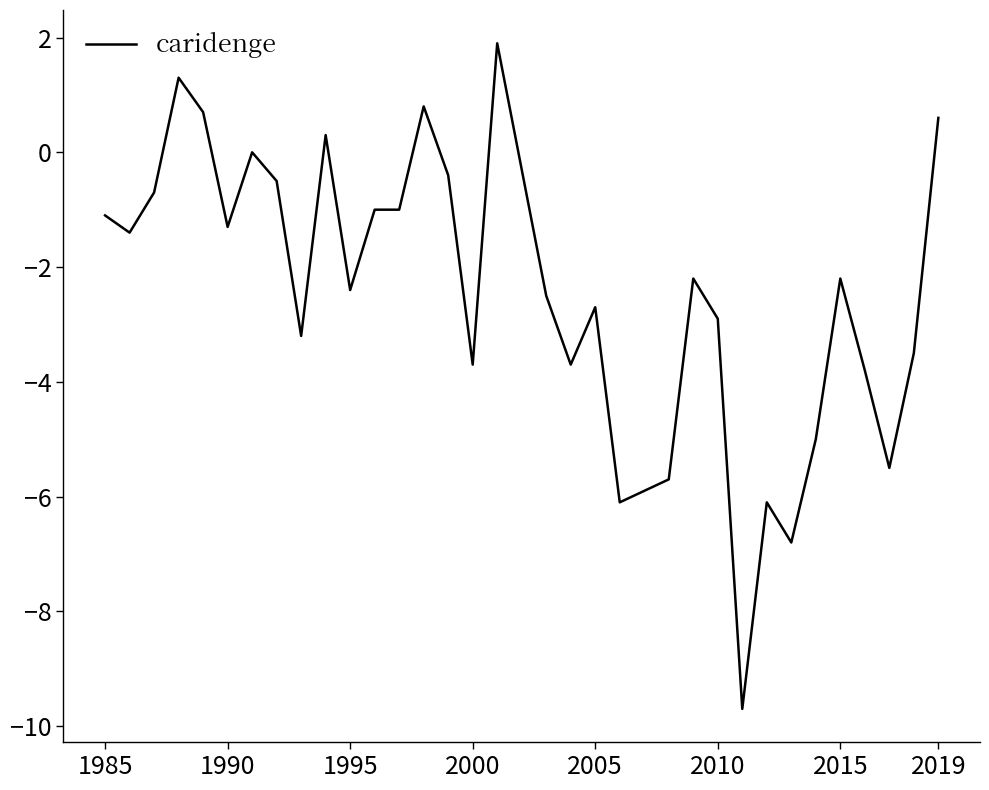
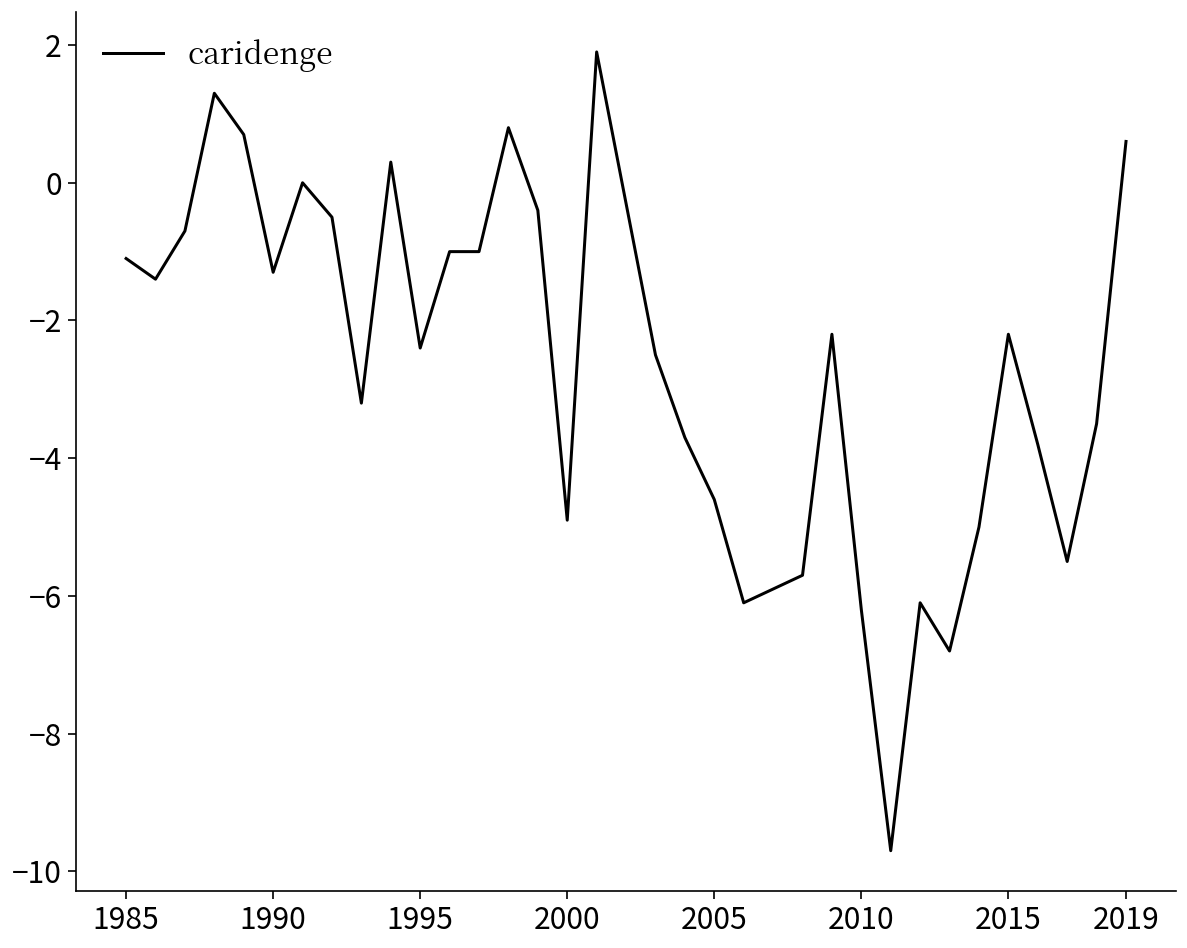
  {
    "1985": -1.1,
    "1990": -1.3,
    "1995": -2.4,
-   "2000": -3.7,
-   "2005": -2.7,
-   "2010": -2.9,
+   "2000": -4.9,
+   "2005": -4.6,
+   "2010": -6.2,
    "2015": -2.2,
    "2019": 0.6
  }
